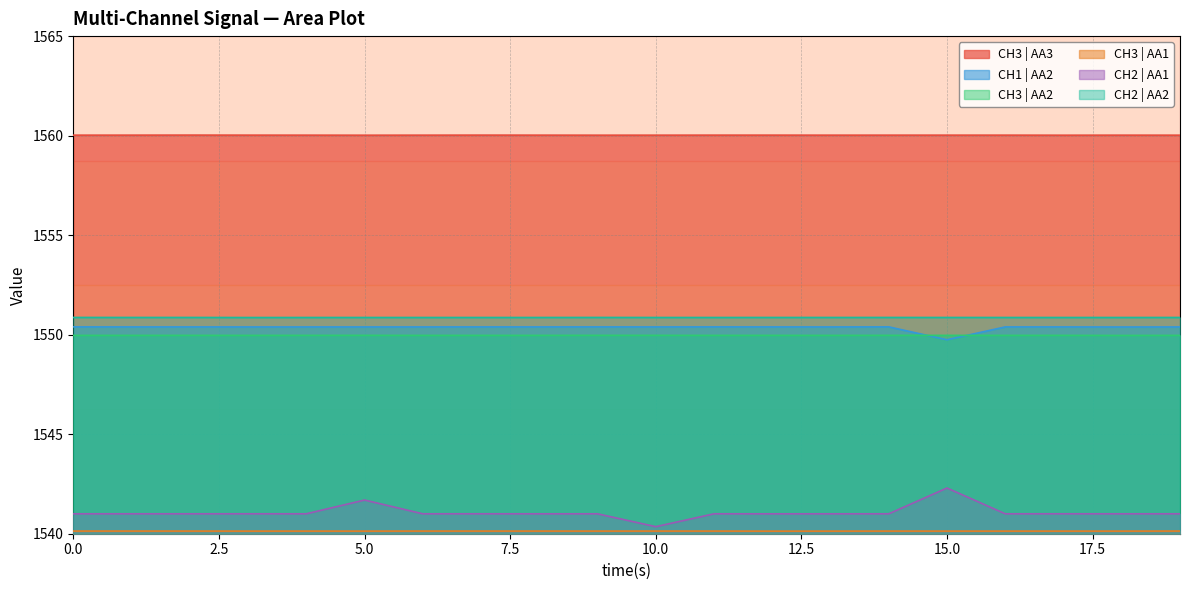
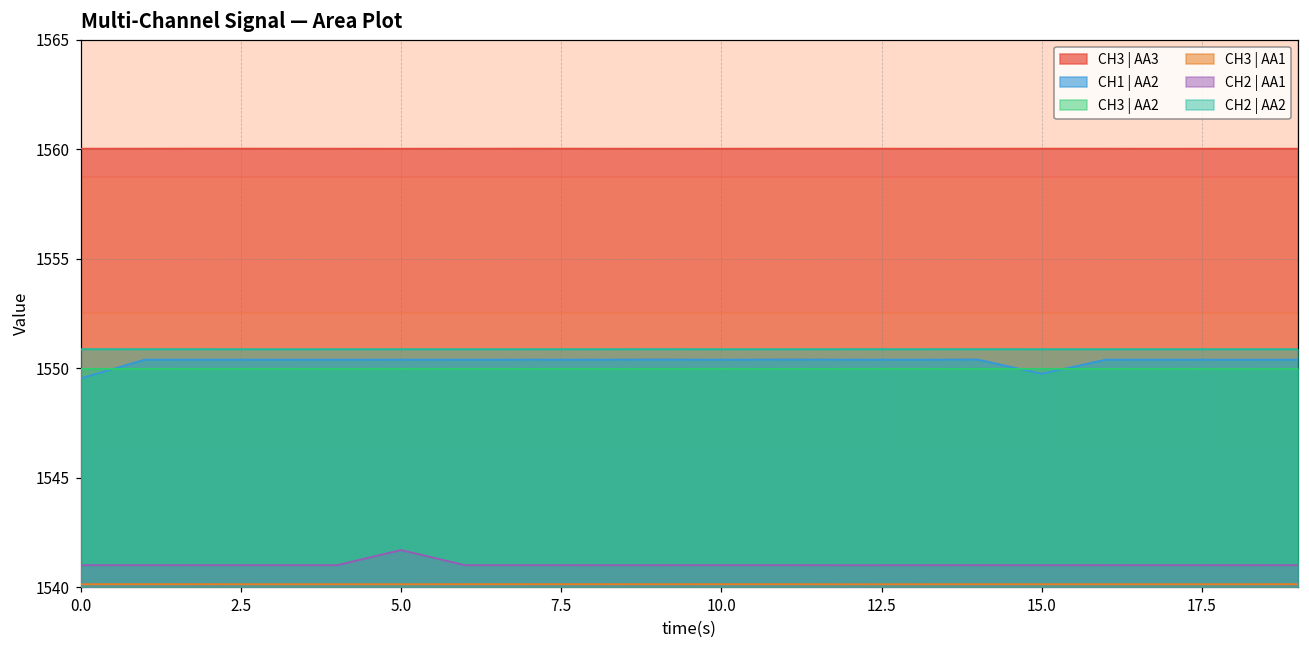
  {
    "CH1 | AA2": {
-     "0.0": 1550.4,
+     "0.0": 1549.5,
      "5.0": 1550.4,
      "10.0": 1550.4,
      "15.0": 1549.7
    },
    "CH2 | AA1": {
      "0.0": 1541.0,
      "5.0": 1541.7,
-     "10.0": 1540.4,
-     "15.0": 1542.3
+     "10.0": 1541.0,
+     "15.0": 1541.0
    }
  }
